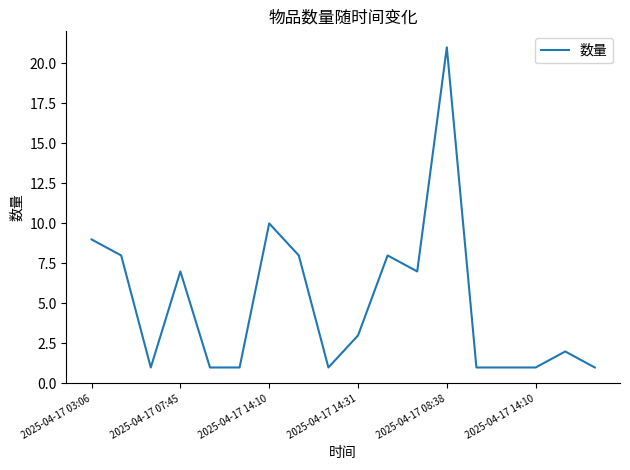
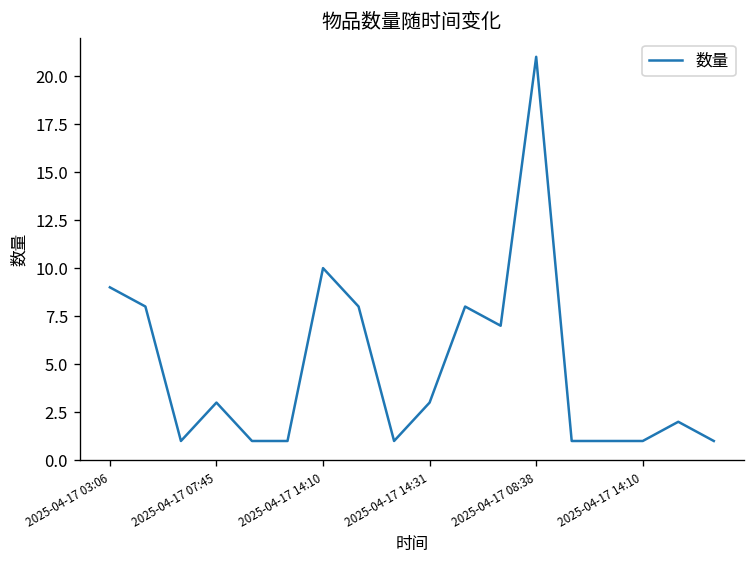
  {
-   "2025-04-17 07:45": 7,
+   "2025-04-17 07:45": 3,
    "2025-04-17 14:31": 3,
    "2025-04-17 08:38": 21
  }
